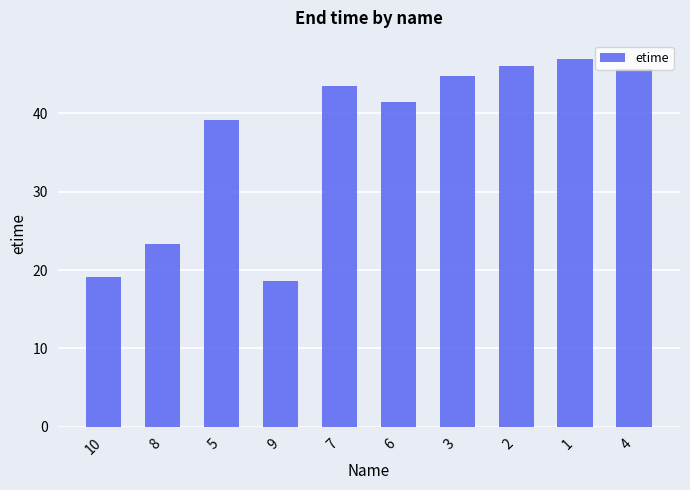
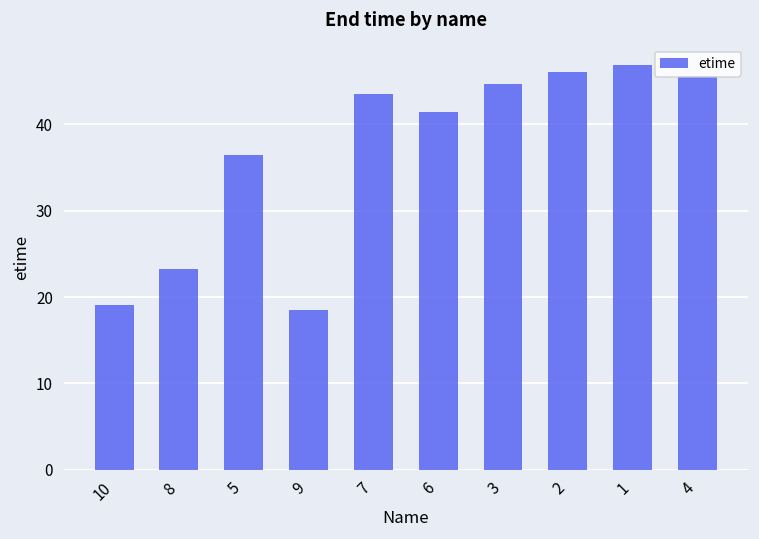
  {
    "10": 19,
    "8": 23,
-   "5": 39,
+   "5": 36,
    "9": 19,
    "7": 44,
    "6": 41,
    "3": 45,
    "2": 46,
    "1": 47
  }
